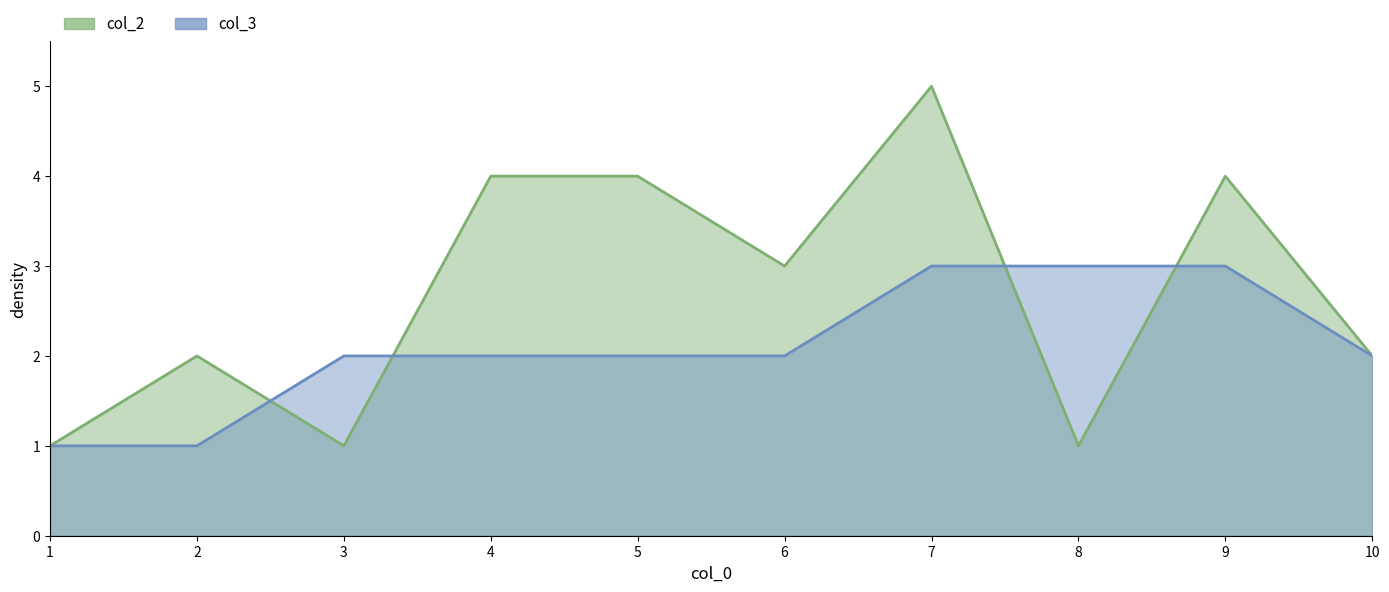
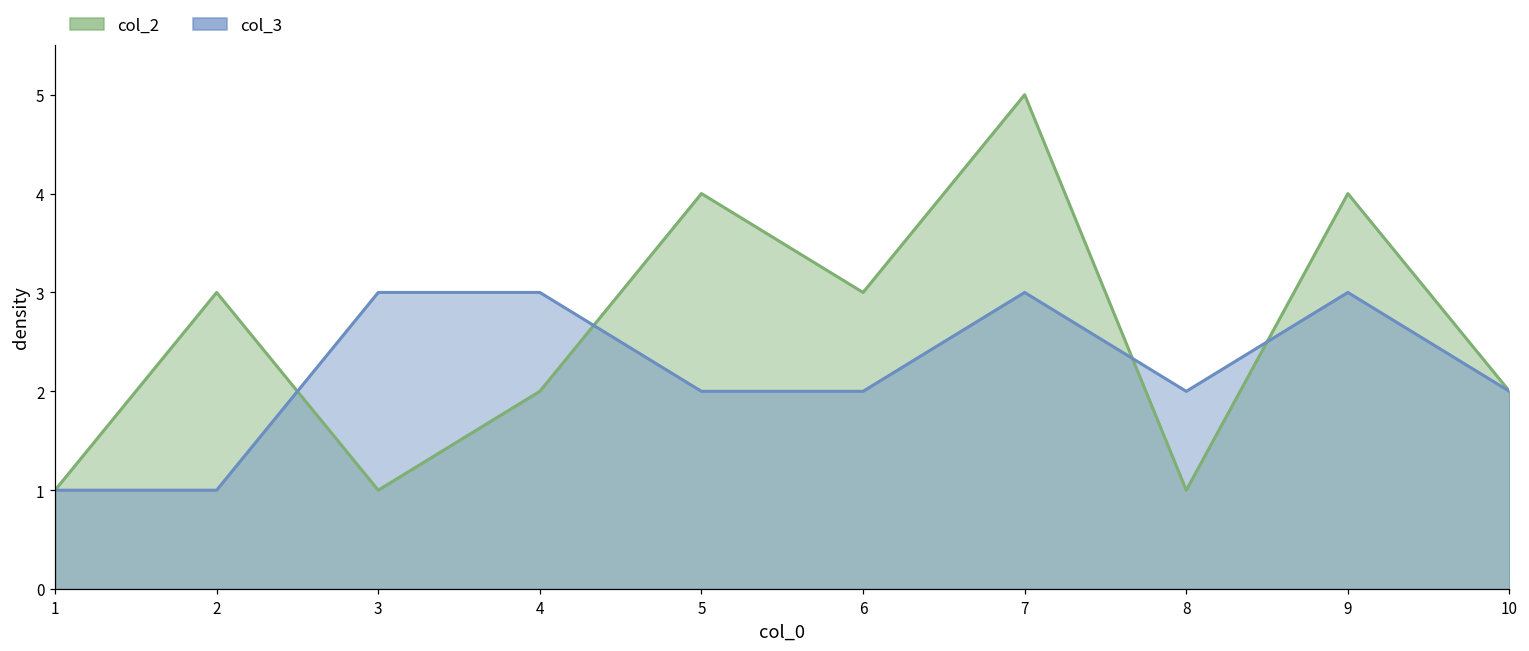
  {
    "col_2": {
-     "2": 2,
+     "2": 3,
      "3": 1,
-     "4": 4,
+     "4": 2,
      "5": 4,
      "6": 3,
      "7": 5,
      "8": 1,
      "9": 4
    },
    "col_3": {
      "2": 1,
-     "3": 2,
-     "4": 2,
+     "3": 3,
+     "4": 3,
      "5": 2,
      "6": 2,
      "7": 3,
-     "8": 3,
+     "8": 2,
      "9": 3
    }
  }
